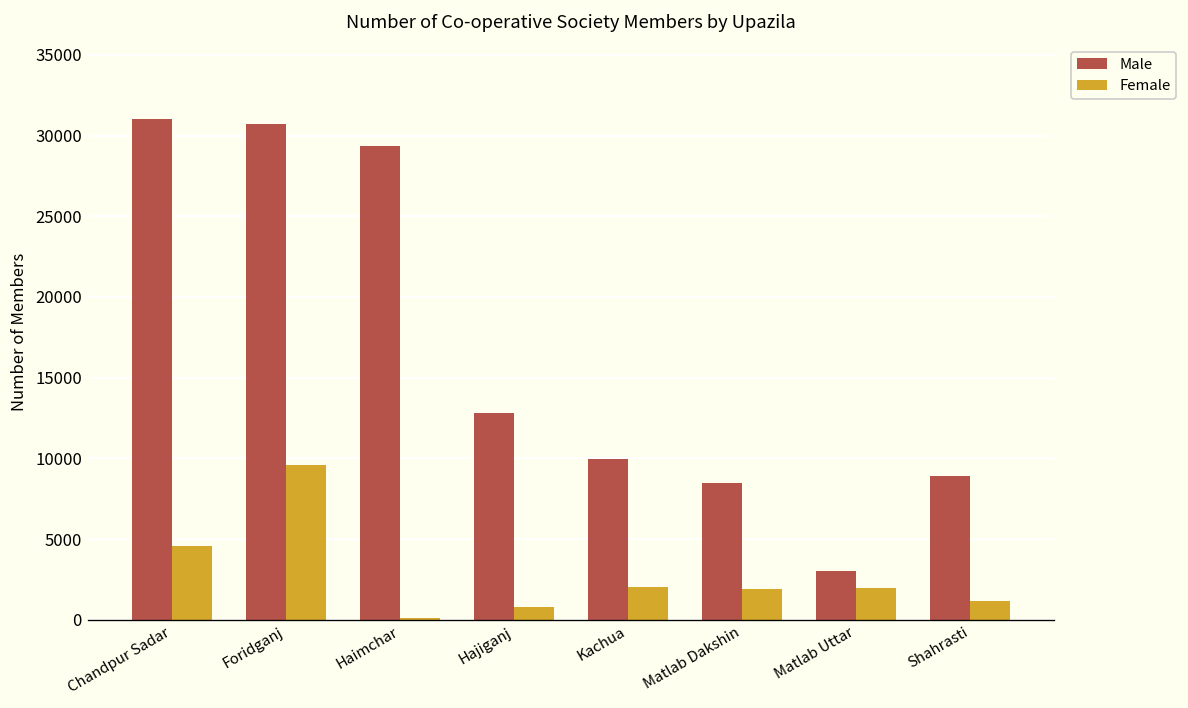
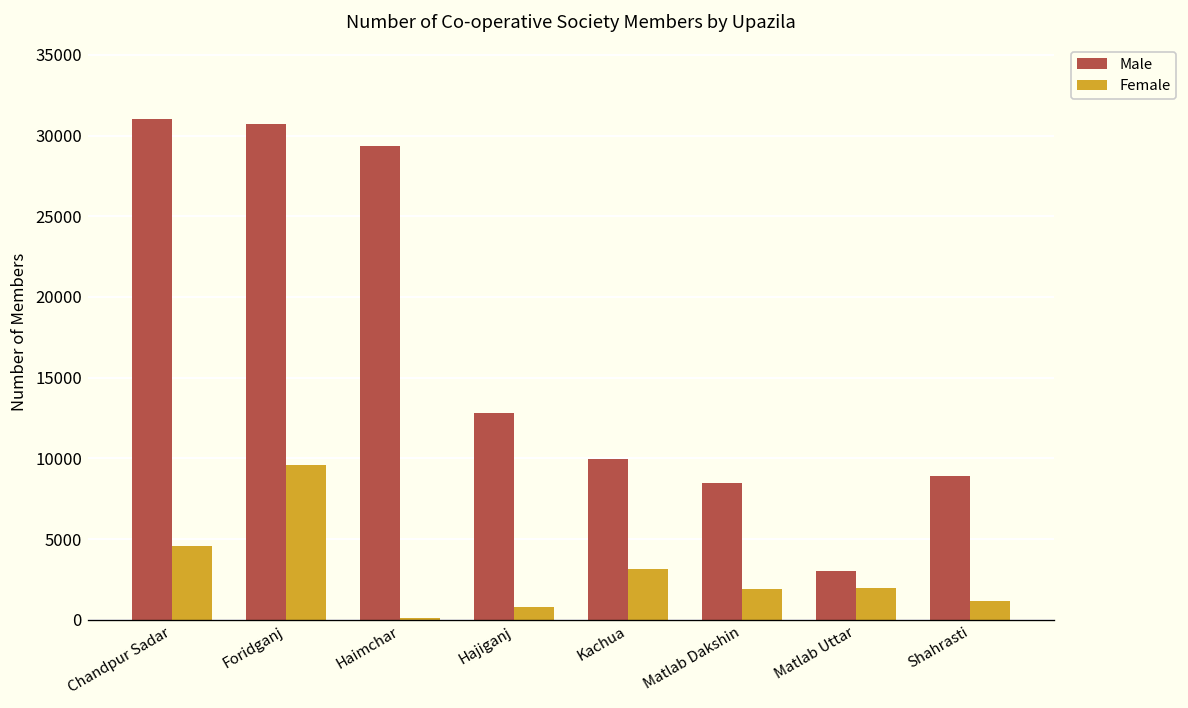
  {
    "Male": {
      "Chandpur Sadar": 31000,
      "Foridganj": 30700,
      "Haimchar": 29300,
      "Hajiganj": 12800,
      "Kachua": 10000,
      "Matlab Dakshin": 8500,
      "Matlab Uttar": 3000,
      "Shahrasti": 8900
    },
    "Female": {
      "Chandpur Sadar": 4500,
      "Foridganj": 9600,
      "Hajiganj": 800,
-     "Kachua": 2000,
+     "Kachua": 3100,
      "Matlab Dakshin": 1900,
      "Matlab Uttar": 2000,
      "Shahrasti": 1200
    }
  }
